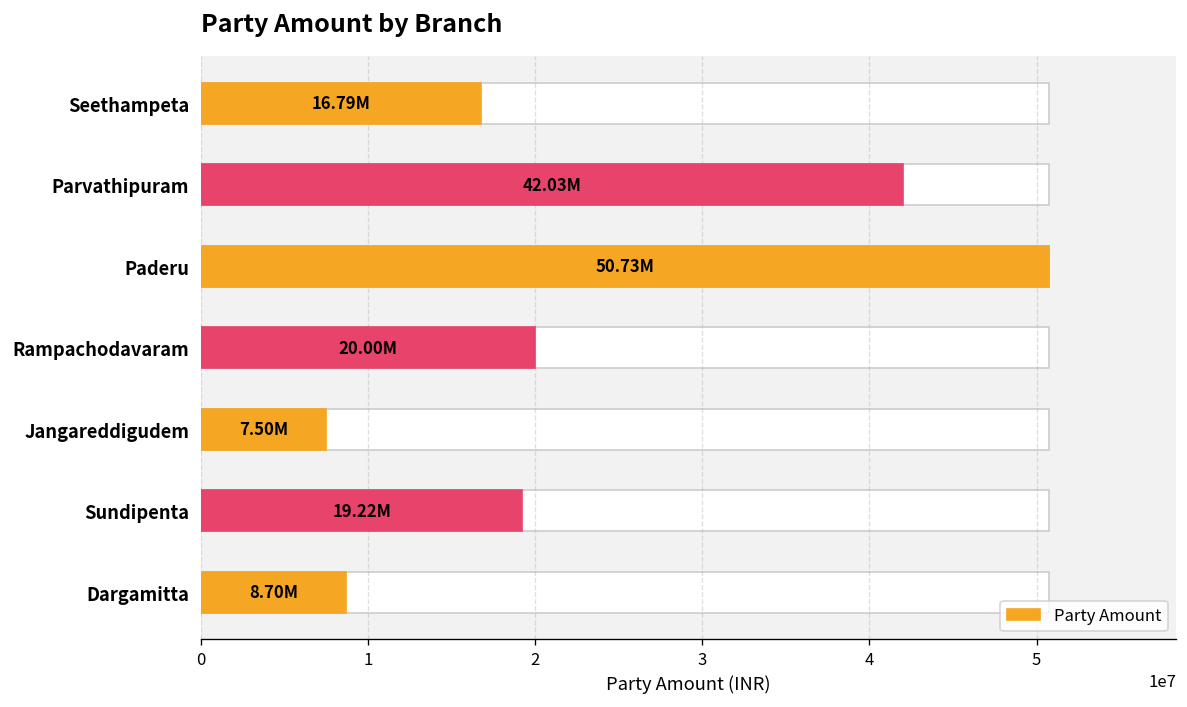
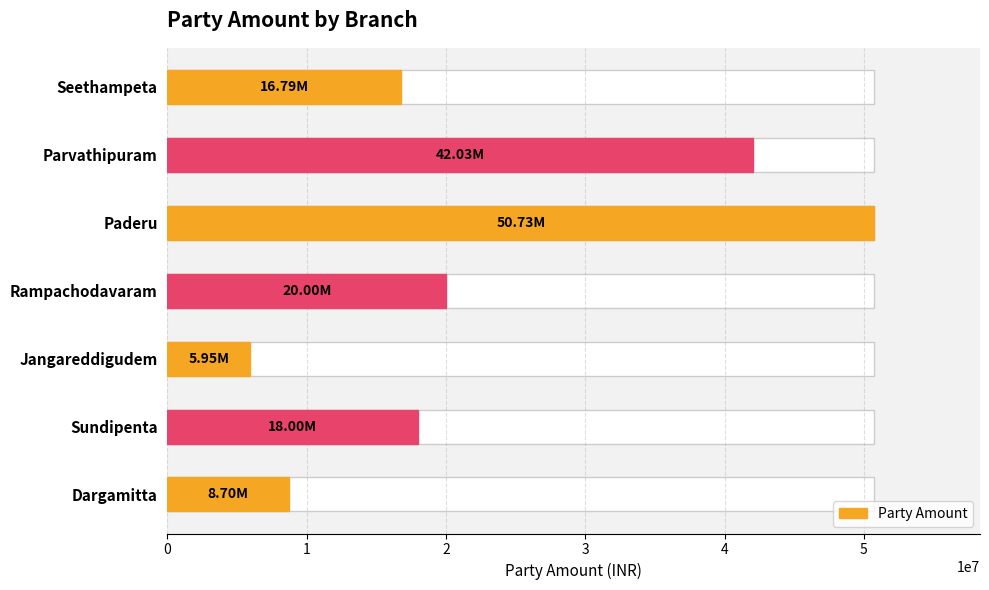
  {
    "Party Amount": {
      "Paderu": "50.73M",
-     "Jangareddigudem": "7.50M",
-     "Sundipenta": "19.22M"
+     "Jangareddigudem": "5.95M",
+     "Sundipenta": "18.00M"
    }
  }
